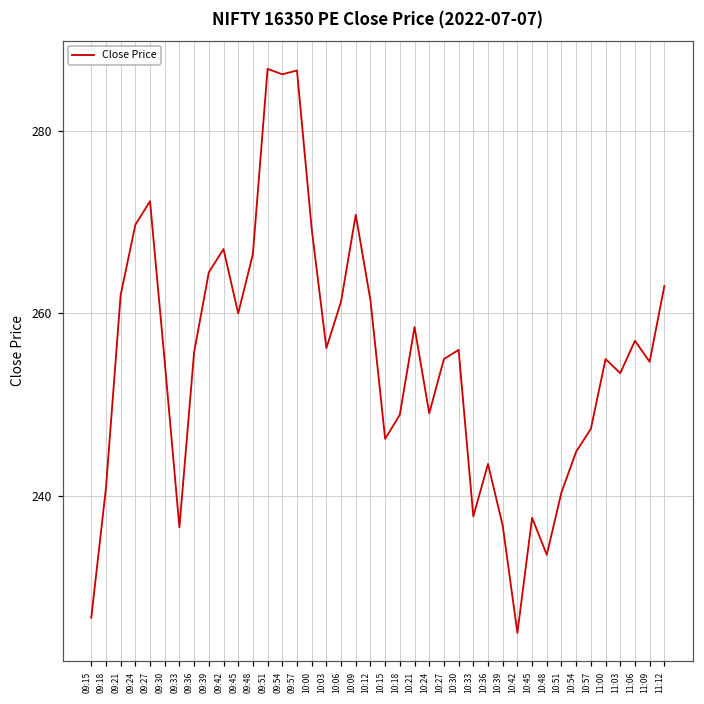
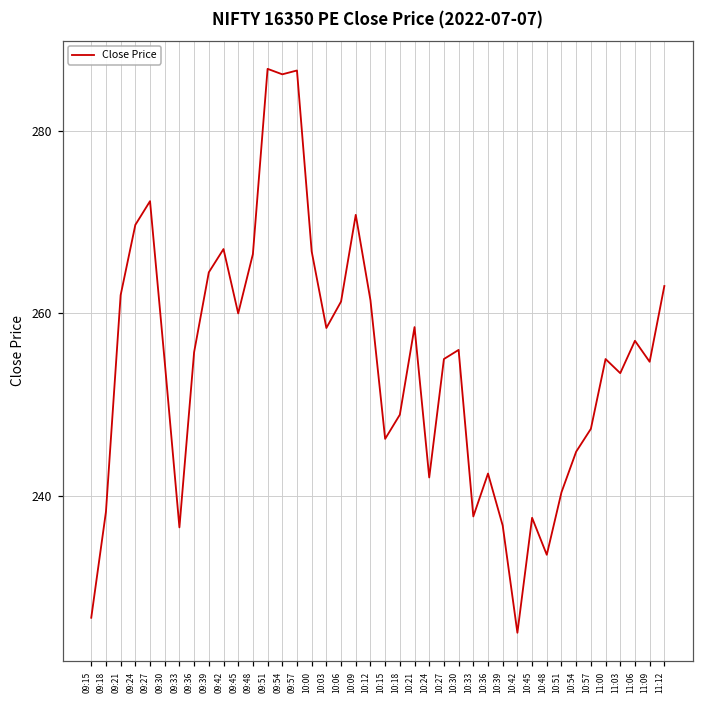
  {
    "09:15": 227,
-   "09:18": 241,
+   "09:18": 238,
    "09:21": 262,
    "09:24": 270,
    "09:27": 272,
    "09:30": 255,
    "09:33": 237,
    "09:36": 256,
    "09:39": 265,
    "09:42": 267,
    "09:45": 260,
    "09:48": 267,
    "09:51": 287,
    "09:54": 286,
    "09:57": 287,
-   "10:00": 269,
-   "10:03": 256,
+   "10:00": 267,
+   "10:03": 258,
    "10:06": 261,
    "10:09": 271,
    "10:12": 261,
    "10:15": 246,
    "10:18": 249,
    "10:21": 259,
-   "10:24": 249,
+   "10:24": 242,
    "10:27": 255,
    "10:30": 256,
    "10:33": 238,
-   "10:36": 244,
+   "10:36": 242,
    "10:39": 237,
    "10:42": 225,
    "10:45": 238,
    "10:48": 234,
    "10:51": 240,
    "10:54": 245,
    "10:57": 247,
    "11:00": 255,
    "11:03": 253,
    "11:06": 257,
    "11:09": 255,
    "11:12": 263
  }
